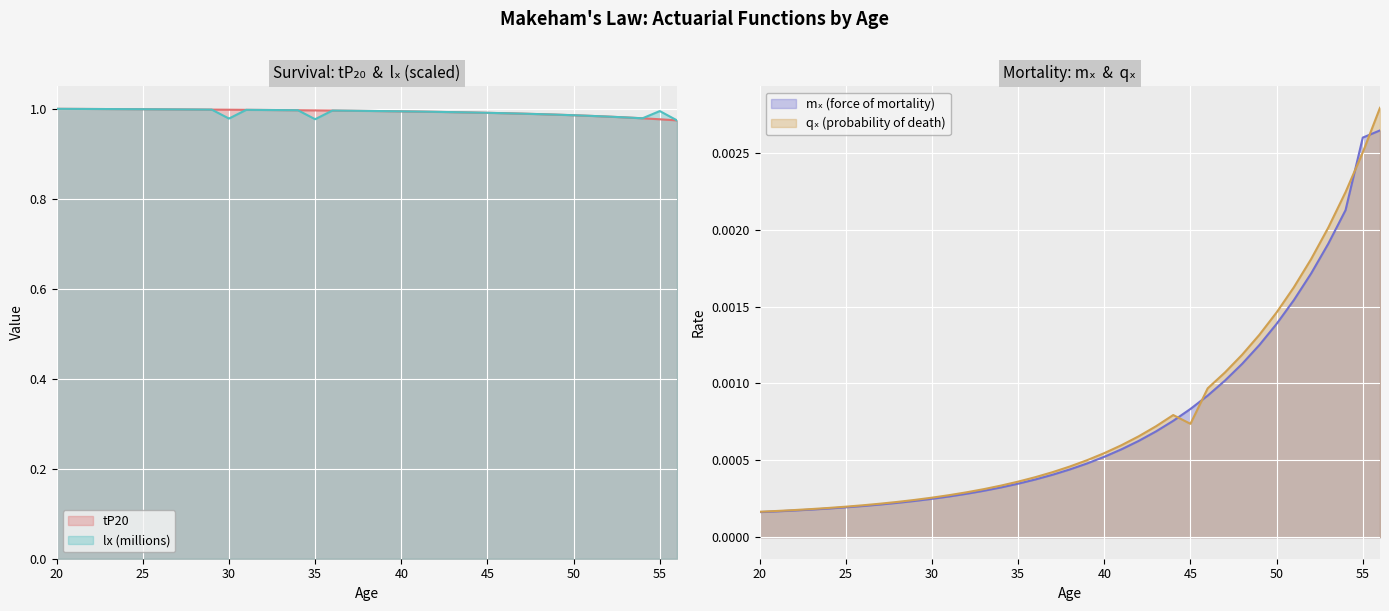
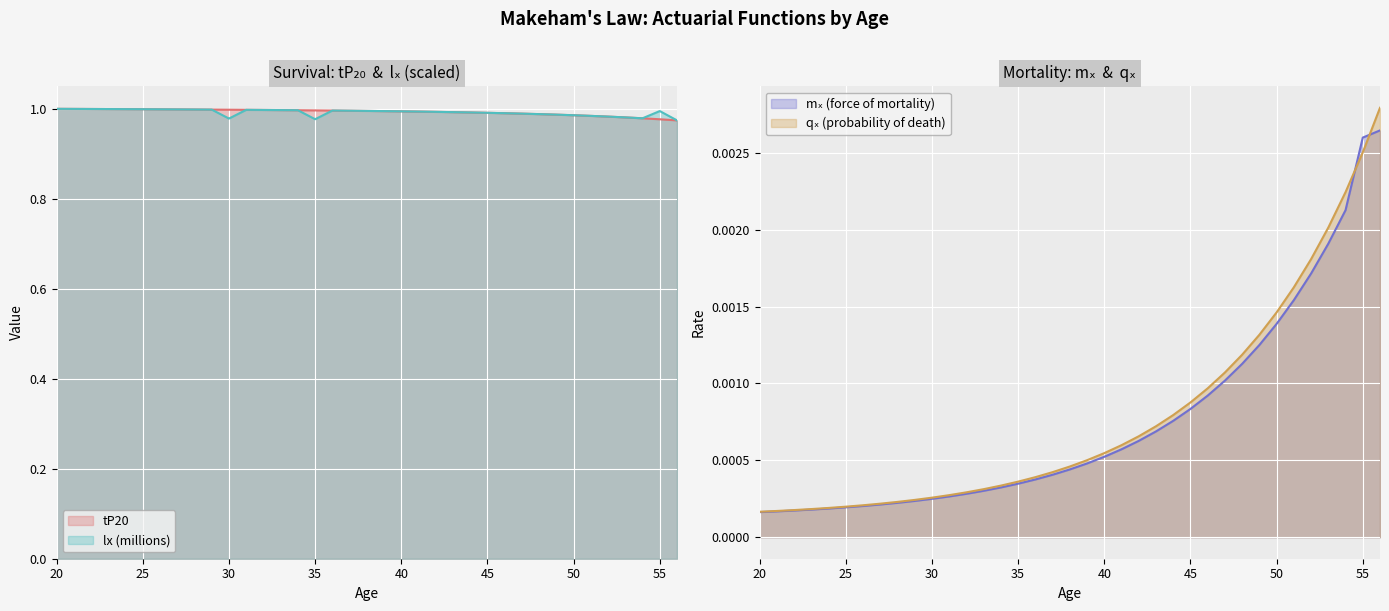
  {
    "Survival: tP₂₀ & lₓ (scaled)": {
      "tP20": {
        "30": 1.00,
        "35": 1.00,
        "55": 0.98
      },
      "lx (millions)": {
        "30": 0.98,
        "35": 0.98,
        "55": 1.00
      }
    },
    "Mortality: mₓ & qₓ": {
      "mₓ (force of mortality)": {
        "40": 0.00052,
        "45": 0.00083,
        "50": 0.00139,
        "55": 0.00260
      },
      "qₓ (probability of death)": {
        "40": 0.00055,
-       "45": 0.00074,
+       "45": 0.00088,
        "50": 0.00146,
        "55": 0.00250
      }
    }
  }
